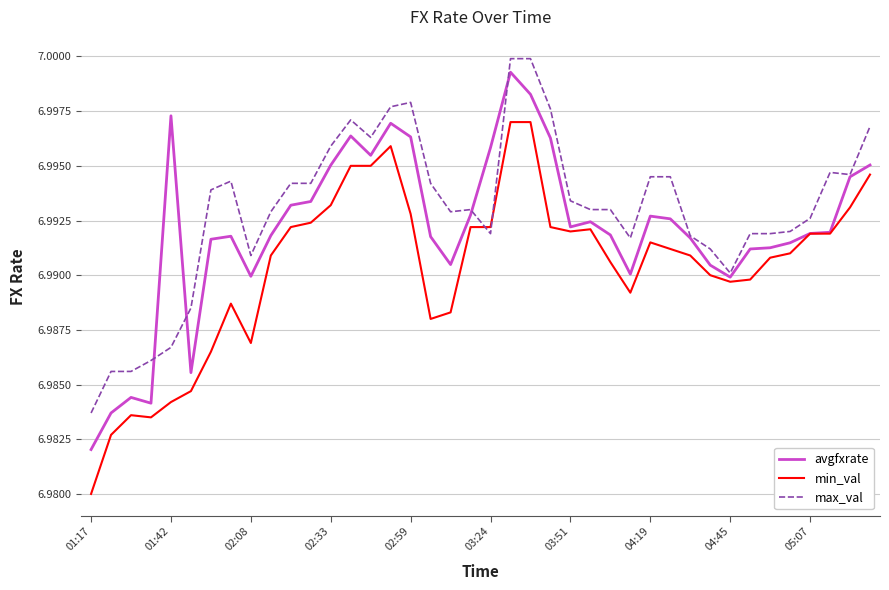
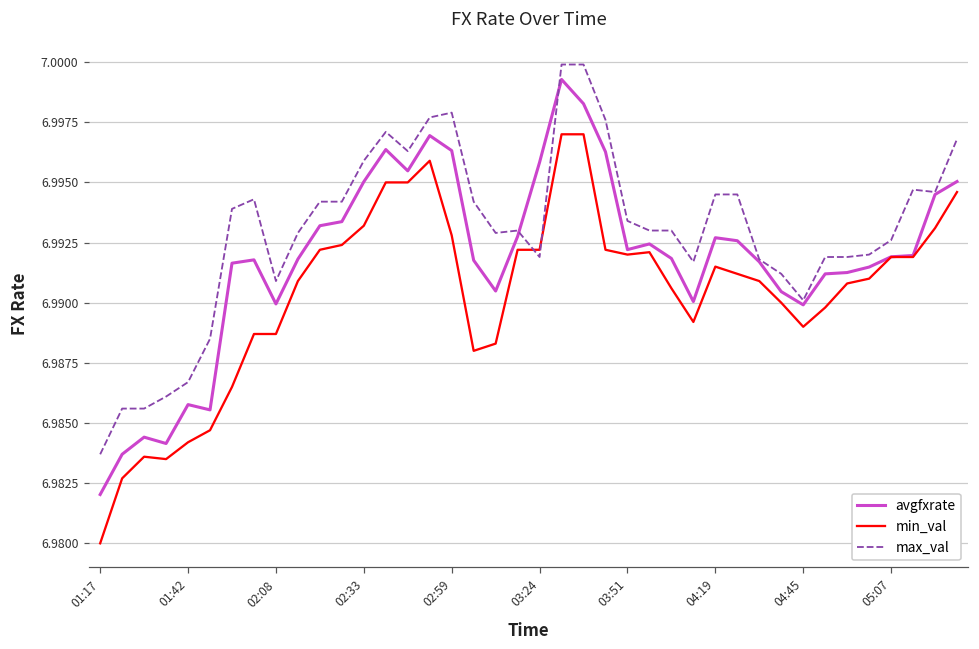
  {
    "avgfxrate": {
      "01:17": 6.9820,
-     "01:42": 6.9973,
+     "01:42": 6.9858,
      "02:08": 6.9899,
      "02:33": 6.9950,
      "02:59": 6.9963,
      "03:24": 6.9958,
      "03:51": 6.9922,
      "04:19": 6.9927,
      "04:45": 6.9899
    },
    "min_val": {
      "01:17": 6.9800,
      "01:42": 6.9842,
-     "02:08": 6.9869,
+     "02:08": 6.9887,
      "02:33": 6.9932,
      "02:59": 6.9928,
      "03:24": 6.9922,
      "03:51": 6.9920,
      "04:19": 6.9915,
-     "04:45": 6.9897
+     "04:45": 6.9890
    },
    "max_val": {
      "01:17": 6.9837,
      "01:42": 6.9867,
      "02:08": 6.9909,
      "02:33": 6.9959,
      "02:59": 6.9979,
      "03:24": 6.9919,
      "03:51": 6.9934,
      "04:19": 6.9945,
      "04:45": 6.9901,
      "05:07": 6.9926
    }
  }
